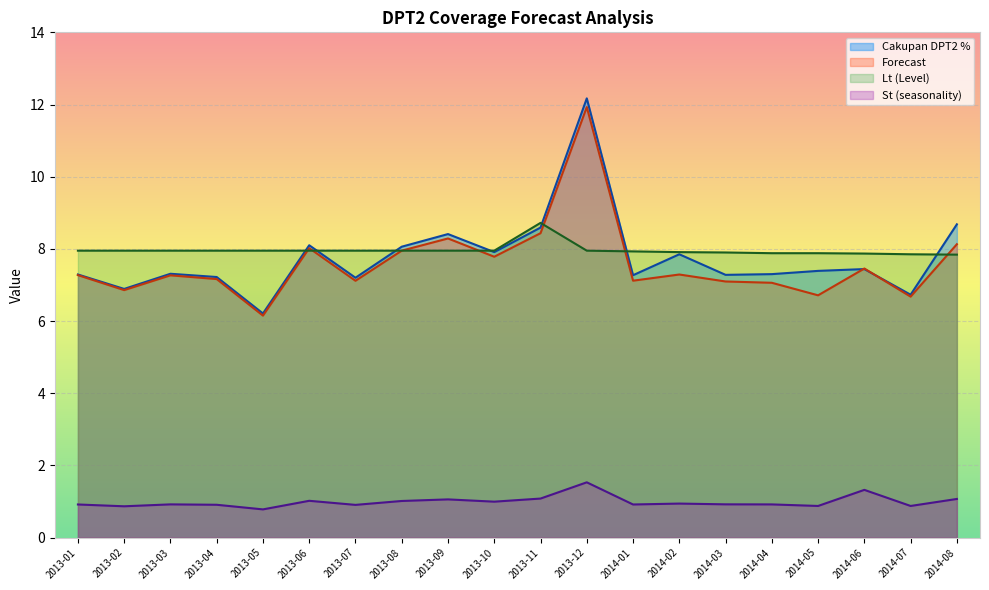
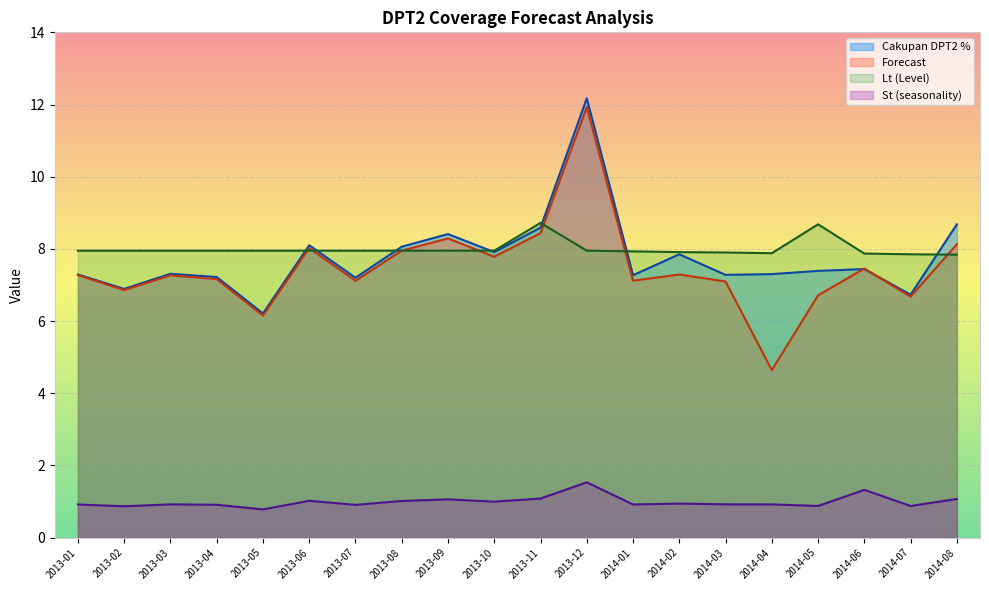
  {
    "Cakupan DPT2 %": {
      "2013-06": 8.1,
      "2013-07": 7.2,
      "2013-08": 8.1,
      "2013-09": 8.4,
      "2013-11": 8.6,
      "2013-12": 12.2,
      "2014-01": 7.3,
      "2014-03": 7.3,
      "2014-04": 7.3,
      "2014-05": 7.4,
      "2014-08": 8.7
    },
    "Forecast": {
      "2013-06": 8.0,
      "2013-07": 7.1,
      "2013-09": 8.3,
      "2013-10": 7.8,
      "2013-11": 8.4,
      "2013-12": 11.9,
      "2014-01": 7.1,
      "2014-02": 7.3,
      "2014-03": 7.1,
-     "2014-04": 7.1,
+     "2014-04": 4.6,
      "2014-05": 6.7,
      "2014-08": 8.1
    },
    "Lt (Level)": {
      "2013-01": 8.0,
      "2013-02": 8.0,
      "2013-03": 8.0,
      "2013-04": 8.0,
      "2013-05": 8.0,
      "2013-06": 8.0,
      "2013-07": 8.0,
      "2013-09": 8.0,
      "2013-11": 8.7,
      "2013-12": 8.0,
      "2014-01": 7.9,
      "2014-03": 7.9,
      "2014-04": 7.9,
-     "2014-05": 7.9,
+     "2014-05": 8.7,
      "2014-06": 7.9,
      "2014-07": 7.9,
      "2014-08": 7.8
    },
    "St (seasonality)": {
      "2013-01": 0.9,
      "2013-02": 0.9,
      "2013-03": 0.9,
      "2013-04": 0.9,
      "2013-05": 0.8,
      "2013-06": 1.0,
      "2013-07": 0.9,
      "2013-08": 1.0,
      "2013-09": 1.1,
      "2013-10": 1.0,
      "2013-11": 1.1,
      "2013-12": 1.5,
      "2014-01": 0.9,
      "2014-02": 0.9,
      "2014-03": 0.9,
      "2014-04": 0.9,
      "2014-05": 0.9,
      "2014-06": 1.3,
      "2014-07": 0.9,
      "2014-08": 1.1
    }
  }
